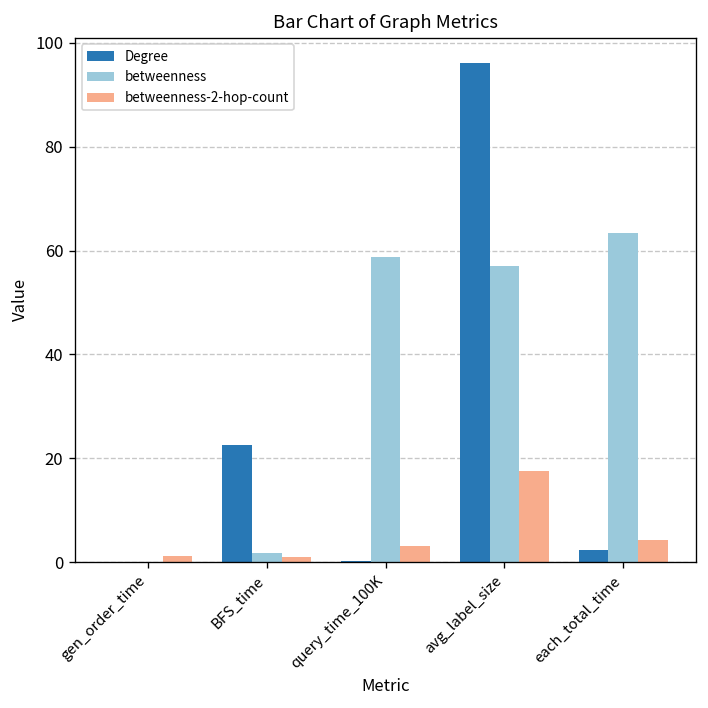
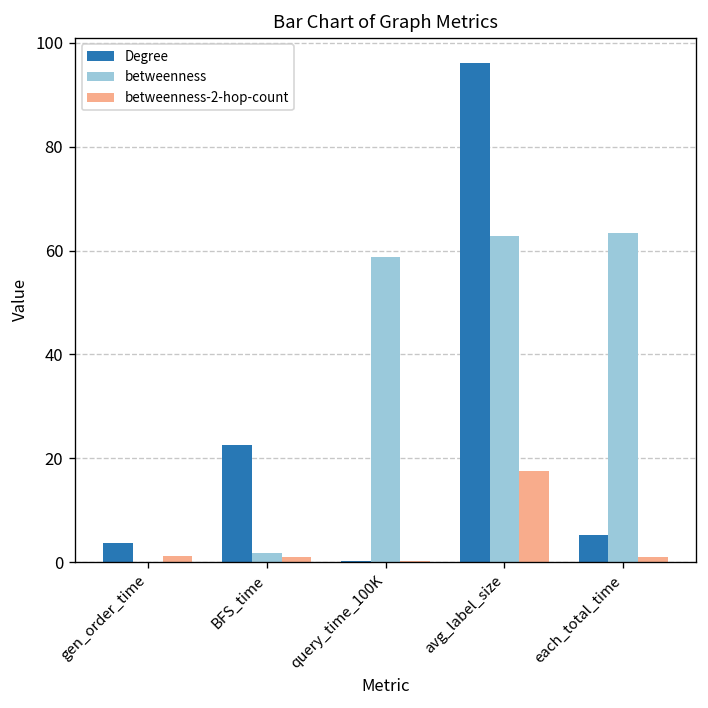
  {
    "Degree": {
-     "gen_order_time": 0,
+     "gen_order_time": 4,
      "BFS_time": 23,
      "avg_label_size": 96,
-     "each_total_time": 2
+     "each_total_time": 5
    },
    "betweenness": {
      "BFS_time": 2,
      "query_time_100K": 59,
-     "avg_label_size": 57,
+     "avg_label_size": 63,
      "each_total_time": 63
    },
    "betweenness-2-hop-count": {
      "gen_order_time": 1,
      "BFS_time": 1,
-     "query_time_100K": 3,
+     "query_time_100K": 0,
      "avg_label_size": 18,
-     "each_total_time": 4
+     "each_total_time": 1
    }
  }
